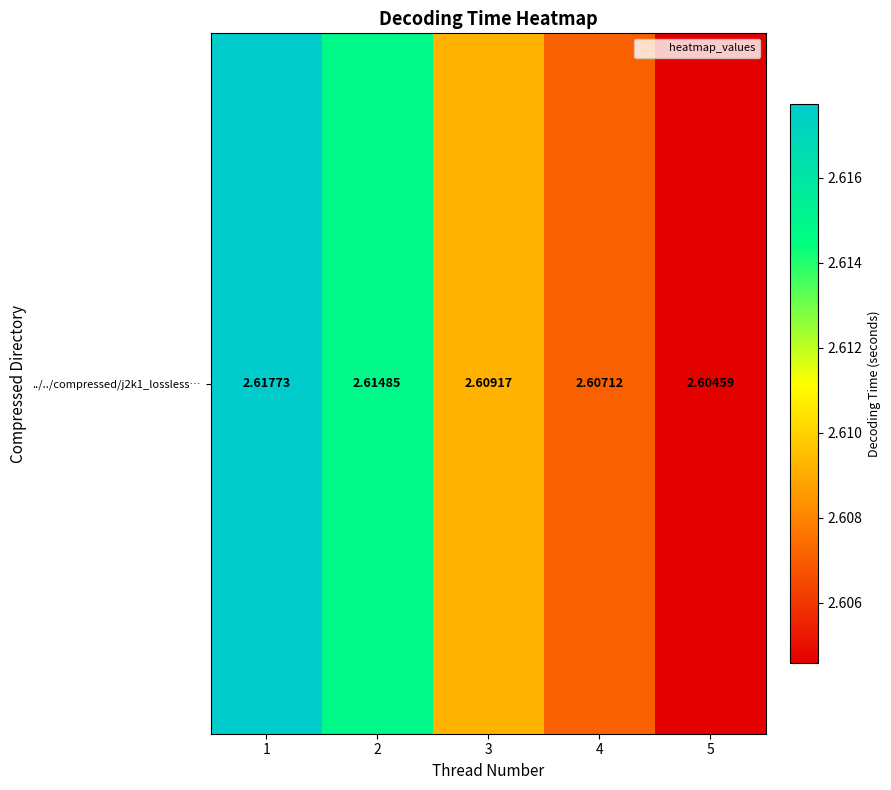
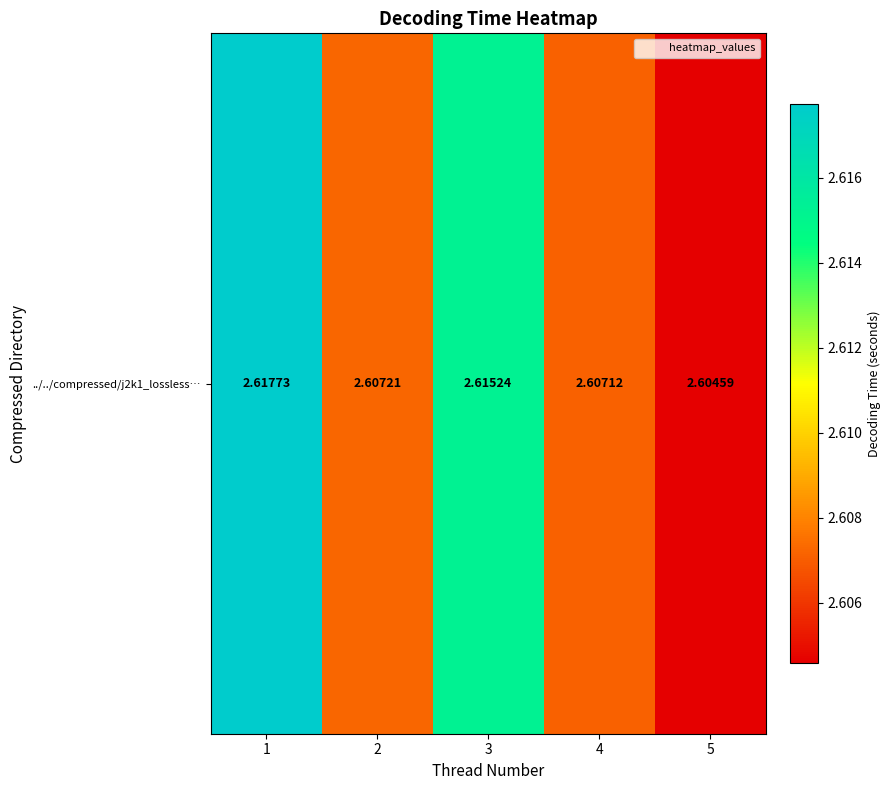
  {
    "../../compressed/j2k1_lossless…": {
      "1": 2.61773,
-     "2": 2.61485,
-     "3": 2.60917,
+     "2": 2.60721,
+     "3": 2.61524,
      "4": 2.60712,
      "5": 2.60459
    }
  }
